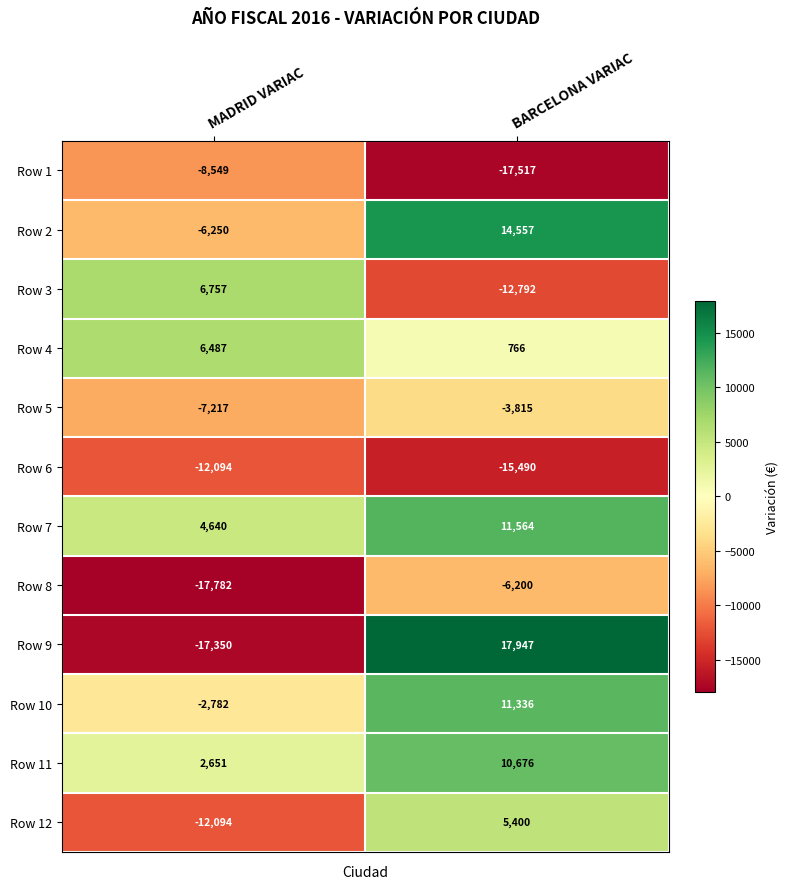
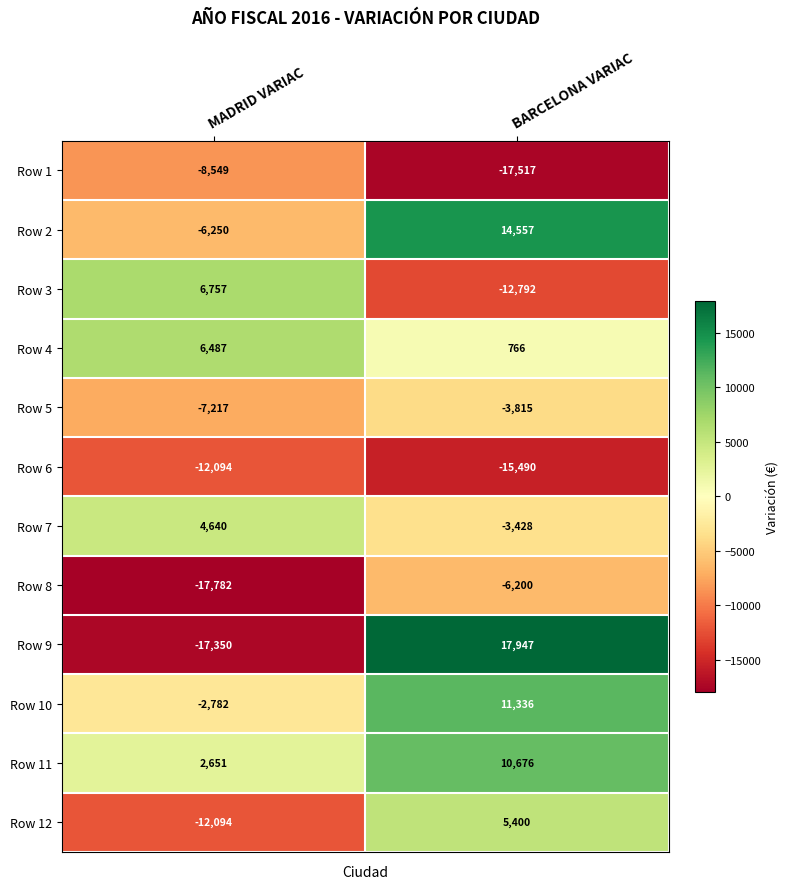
  {
    "Row 1": {
      "MADRID VARIAC": "-8,549",
      "BARCELONA VARIAC": "-17,517"
    },
    "Row 2": {
      "MADRID VARIAC": "-6,250",
      "BARCELONA VARIAC": "14,557"
    },
    "Row 3": {
      "MADRID VARIAC": "6,757",
      "BARCELONA VARIAC": "-12,792"
    },
    "Row 4": {
      "MADRID VARIAC": "6,487",
      "BARCELONA VARIAC": "766"
    },
    "Row 5": {
      "MADRID VARIAC": "-7,217",
      "BARCELONA VARIAC": "-3,815"
    },
    "Row 6": {
      "MADRID VARIAC": "-12,094",
      "BARCELONA VARIAC": "-15,490"
    },
    "Row 7": {
      "MADRID VARIAC": "4,640",
-     "BARCELONA VARIAC": "11,564"
+     "BARCELONA VARIAC": "-3,428"
    },
    "Row 8": {
      "MADRID VARIAC": "-17,782",
      "BARCELONA VARIAC": "-6,200"
    },
    "Row 9": {
      "MADRID VARIAC": "-17,350",
      "BARCELONA VARIAC": "17,947"
    },
    "Row 10": {
      "MADRID VARIAC": "-2,782",
      "BARCELONA VARIAC": "11,336"
    },
    "Row 11": {
      "MADRID VARIAC": "2,651",
      "BARCELONA VARIAC": "10,676"
    },
    "Row 12": {
      "MADRID VARIAC": "-12,094",
      "BARCELONA VARIAC": "5,400"
    }
  }
